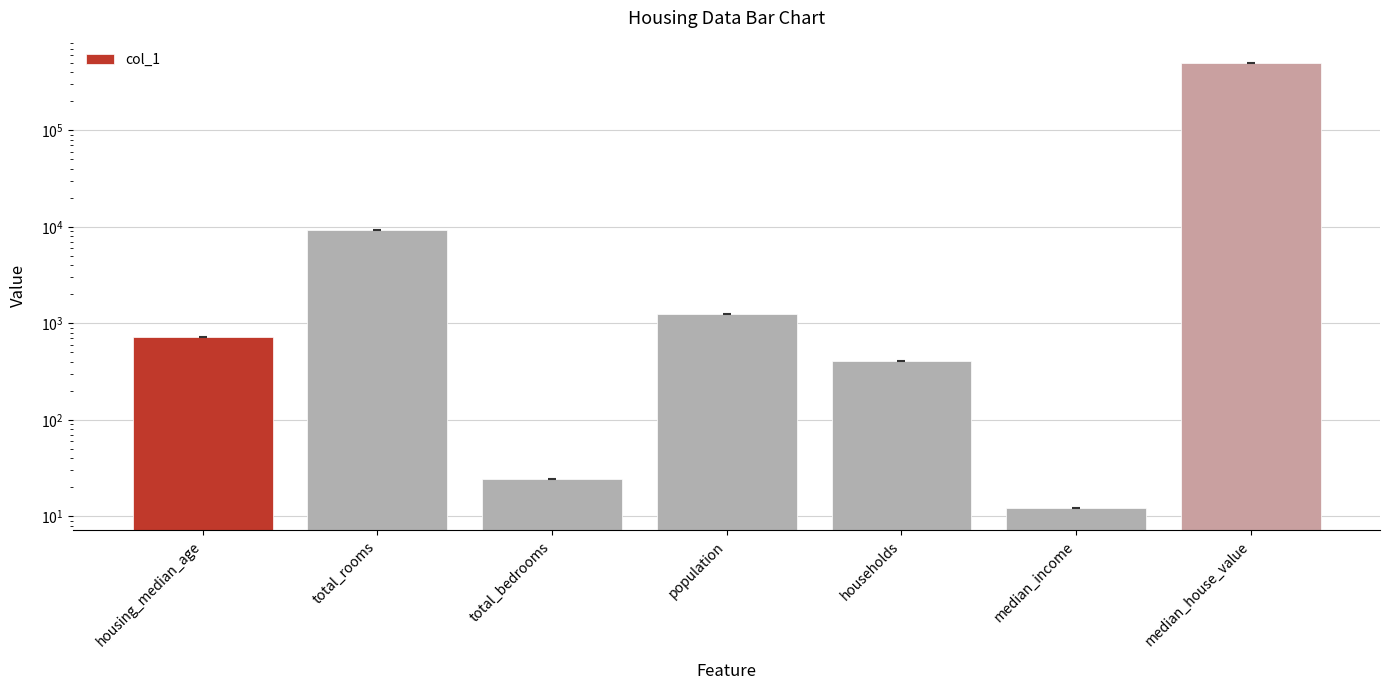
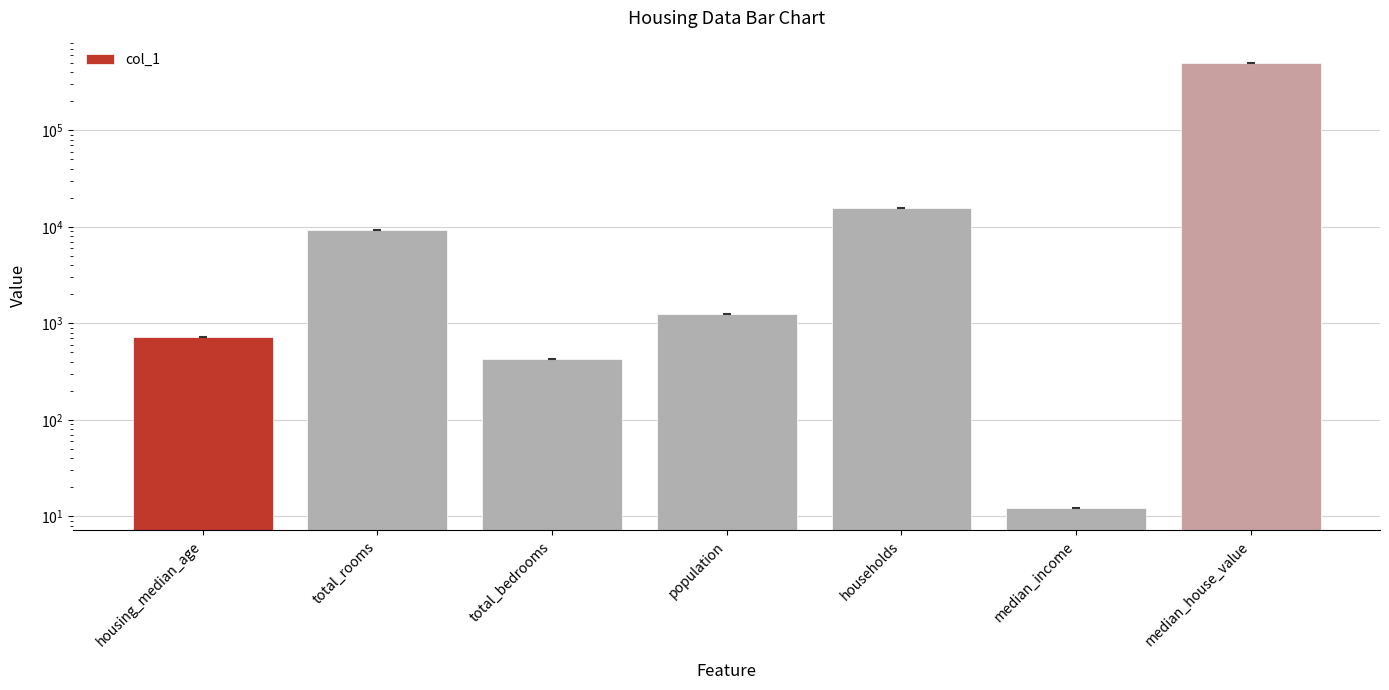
  {
    "col_1": {
      "housing_median_age": 700,
      "total_rooms": 9000,
-     "total_bedrooms": 24,
+     "total_bedrooms": 400,
      "population": 1300,
-     "households": 410,
+     "households": 16000,
      "median_income": 12,
      "median_house_value": 500000
    }
  }
